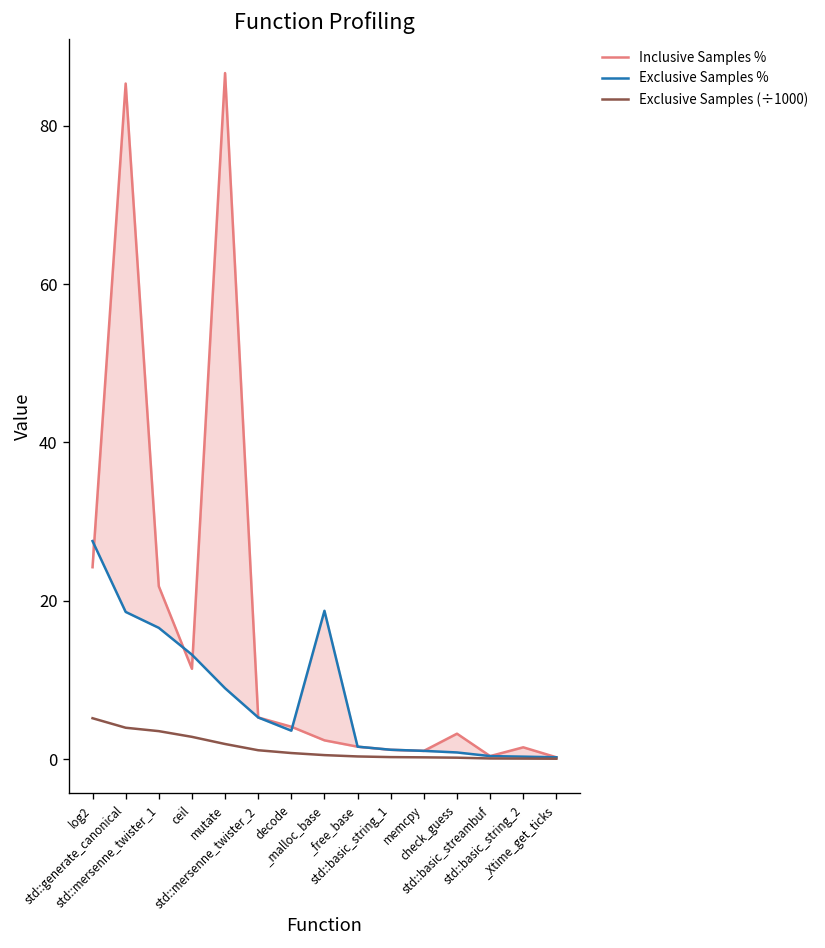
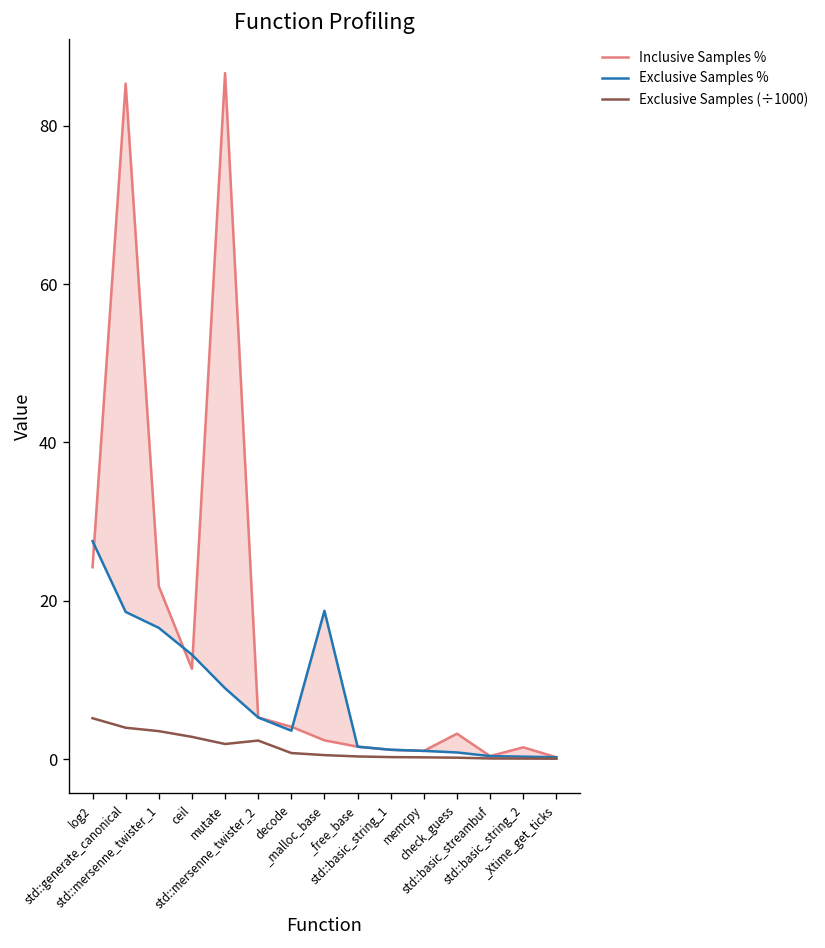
  {
    "Exclusive Samples %": {
      "std::generate_canonical": 19,
      "std::mersenne_twister_1": 17,
      "mutate": 9,
      "decode": 4,
      "check_guess": 1
    },
    "Exclusive Samples (÷1000)": {
      "log2": 5,
      "std::generate_canonical": 4,
      "std::mersenne_twister_1": 4,
      "ceil": 3,
      "mutate": 2,
-     "std::mersenne_twister_2": 1,
+     "std::mersenne_twister_2": 2,
      "decode": 1,
      "_malloc_base": 1,
      "_free_base": 0,
      "std::basic_string_1": 0,
      "memcpy": 0,
      "check_guess": 0
    }
  }
